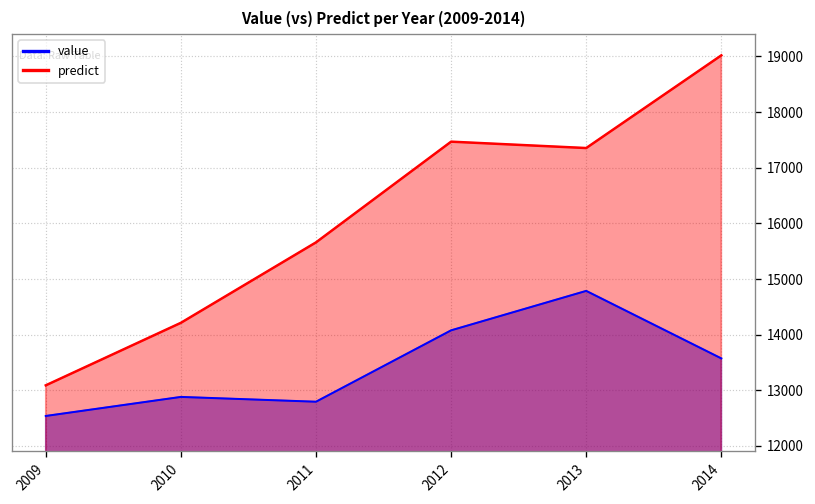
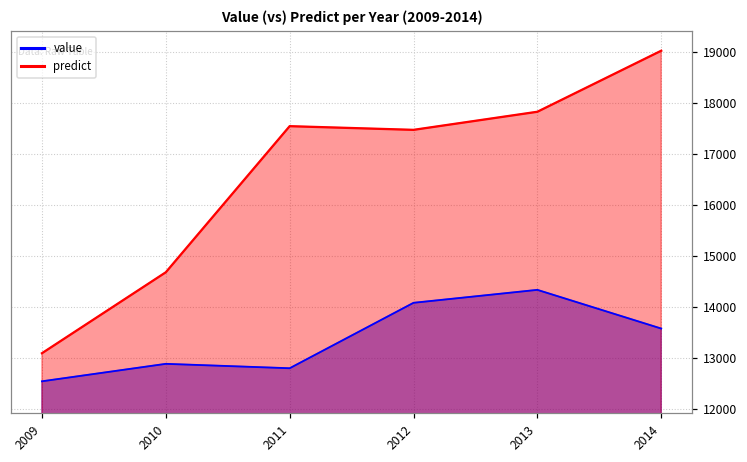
  {
    "value": {
      "2009": 12500,
      "2010": 12900,
      "2011": 12800,
      "2012": 14100,
-     "2013": 14800,
+     "2013": 14300,
      "2014": 13600
    },
    "predict": {
      "2009": 13100,
-     "2010": 14200,
-     "2011": 15700,
+     "2010": 14700,
+     "2011": 17500,
      "2012": 17500,
-     "2013": 17400,
+     "2013": 17800,
      "2014": 19000
    }
  }
